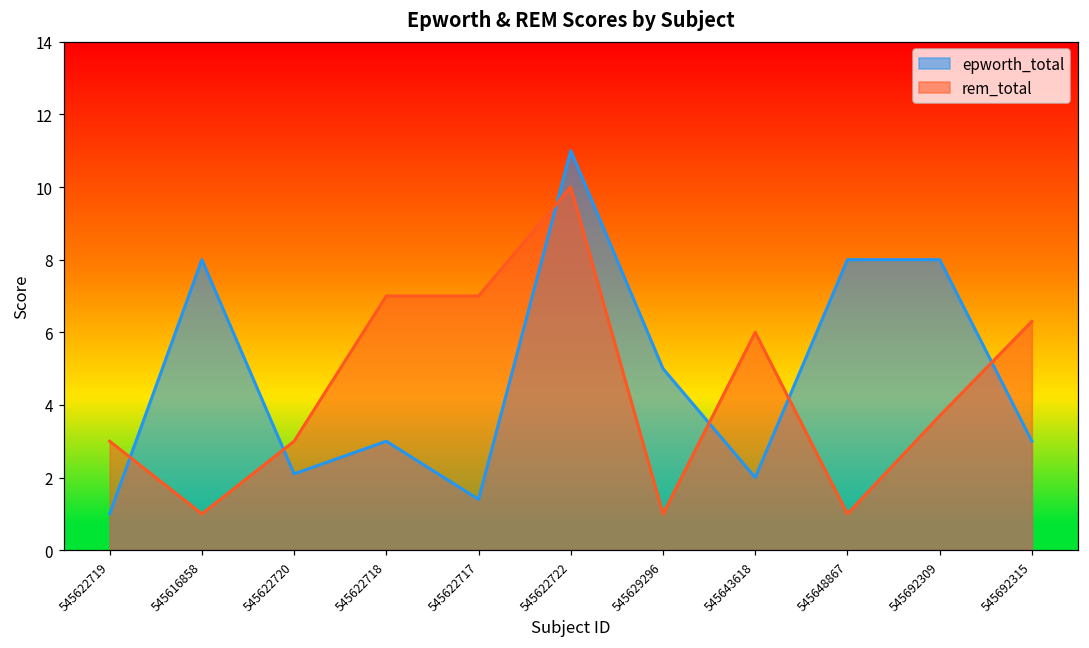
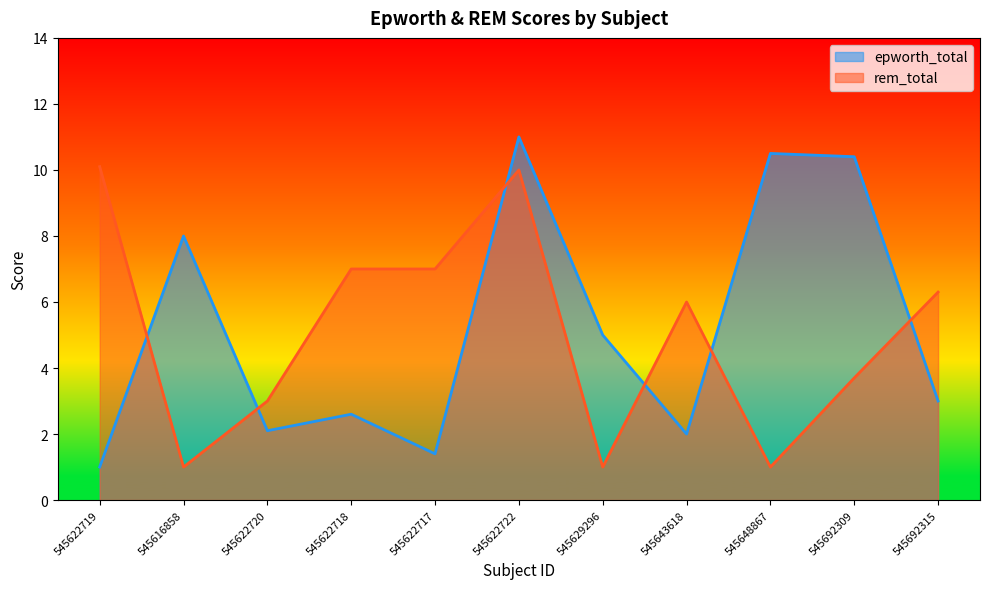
  {
    "epworth_total": {
      "545622719": 1.0,
      "545616858": 8.0,
      "545622720": 2.1,
-     "545622718": 3.0,
+     "545622718": 2.6,
      "545622717": 1.4,
      "545622722": 11.0,
      "545629296": 5.0,
      "545643618": 2.0,
-     "545648867": 8.0,
-     "545692309": 8.0,
+     "545648867": 10.5,
+     "545692309": 10.4,
      "545692315": 3.0
    },
    "rem_total": {
-     "545622719": 3.0,
+     "545622719": 10.1,
      "545616858": 1.0,
      "545622720": 3.0,
      "545622718": 7.0,
      "545622717": 7.0,
      "545622722": 10.0,
      "545629296": 1.0,
      "545643618": 6.0,
      "545648867": 1.0,
      "545692309": 3.7,
      "545692315": 6.3
    }
  }
